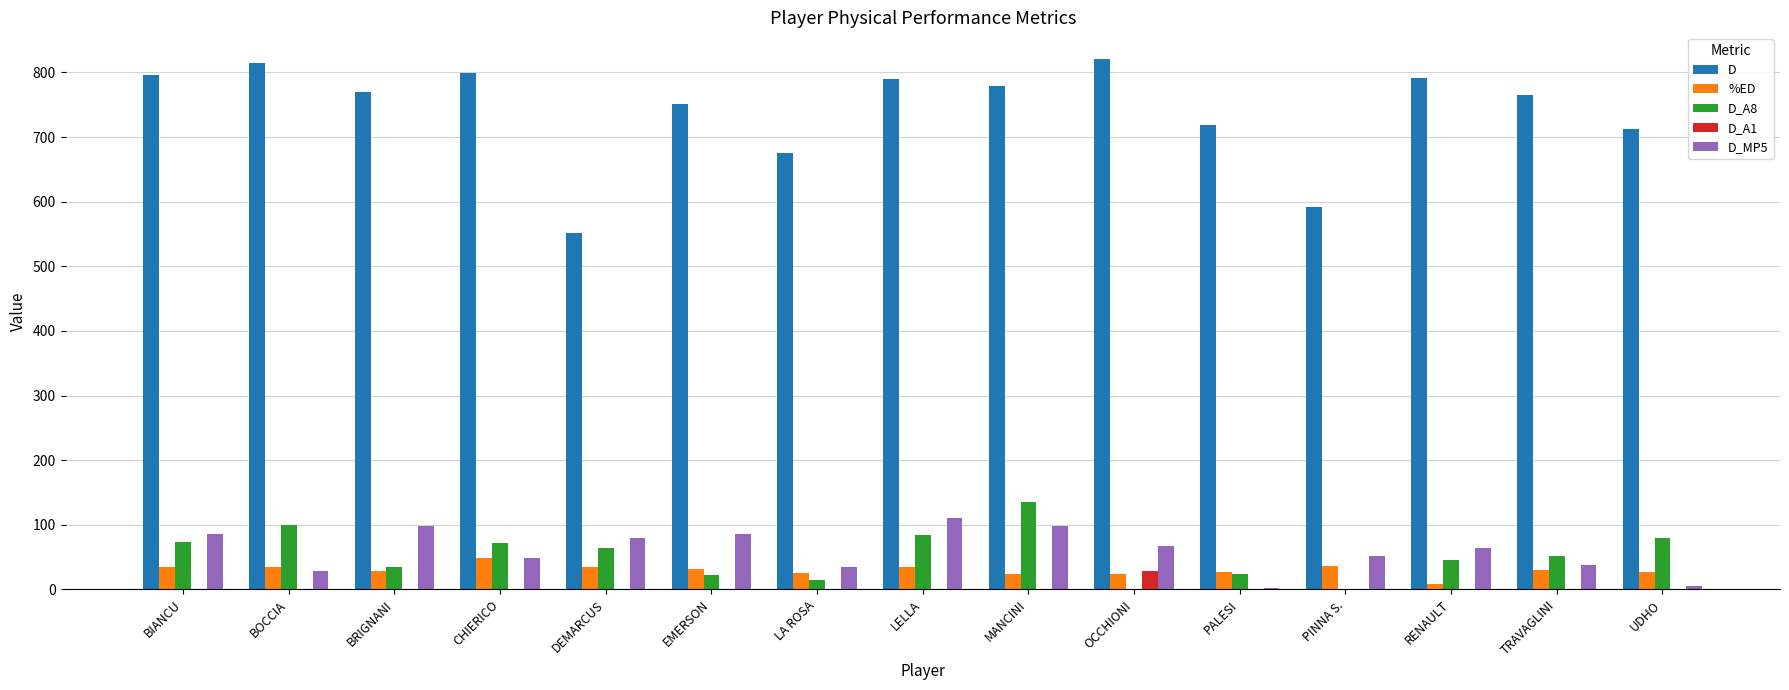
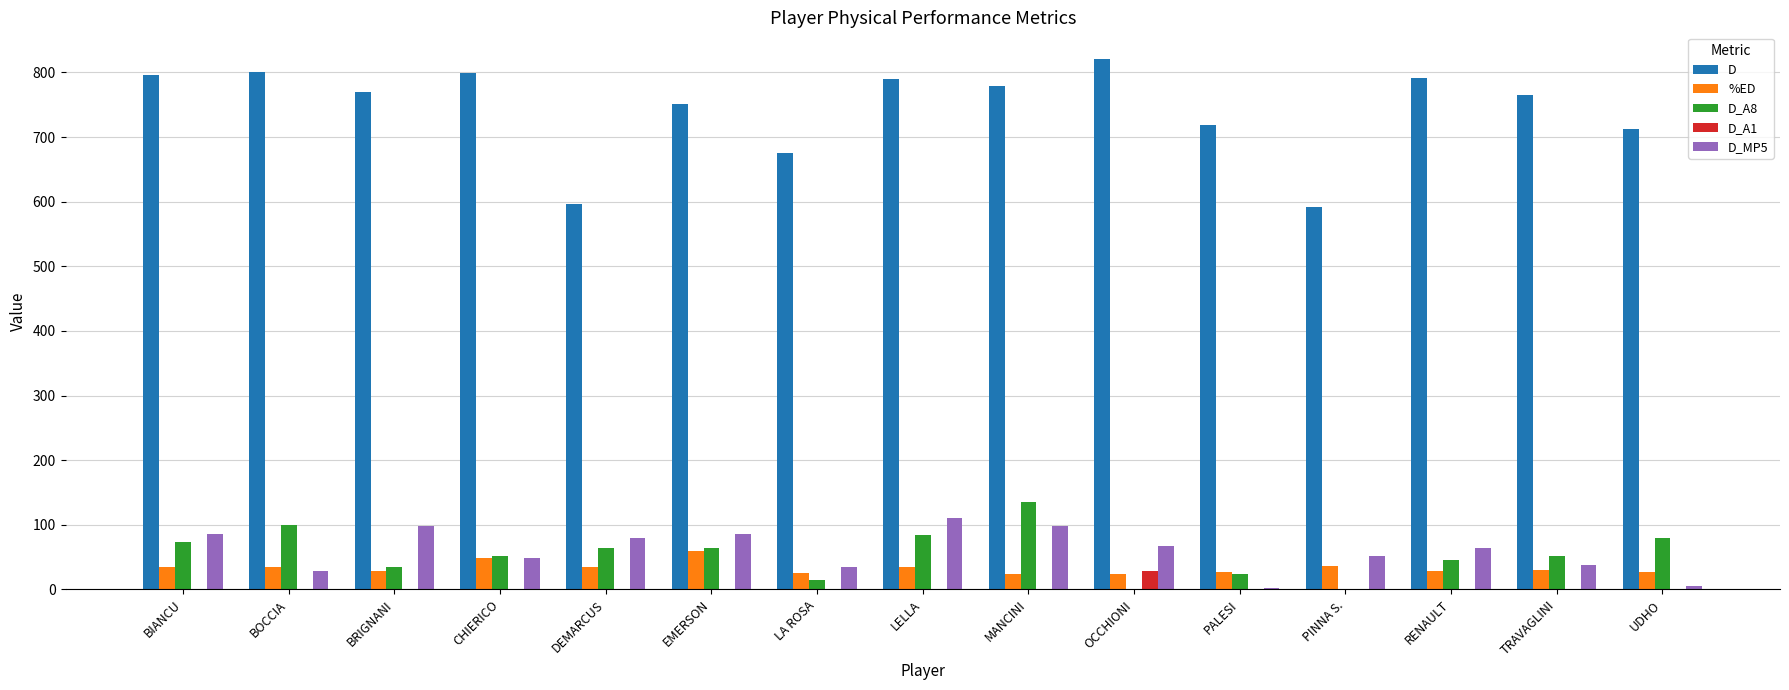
  {
    "D": {
      "BIANCU": 800,
-     "BOCCIA": 820,
+     "BOCCIA": 800,
      "BRIGNANI": 770,
      "CHIERICO": 800,
-     "DEMARCUS": 550,
+     "DEMARCUS": 600,
      "EMERSON": 750,
      "LA ROSA": 680,
      "LELLA": 790,
      "MANCINI": 780,
      "OCCHIONI": 820,
      "PALESI": 720,
      "PINNA S.": 590,
      "RENAULT": 790,
      "TRAVAGLINI": 770,
      "UDHO": 710
    },
    "%ED": {
      "BIANCU": 40,
      "BOCCIA": 30,
      "BRIGNANI": 30,
      "CHIERICO": 50,
      "DEMARCUS": 40,
-     "EMERSON": 30,
+     "EMERSON": 60,
      "LA ROSA": 30,
      "LELLA": 30,
      "MANCINI": 20,
      "OCCHIONI": 20,
      "PALESI": 30,
      "PINNA S.": 40,
-     "RENAULT": 10,
+     "RENAULT": 30,
      "TRAVAGLINI": 30,
      "UDHO": 30
    },
    "D_A8": {
      "BIANCU": 70,
      "BOCCIA": 100,
      "BRIGNANI": 40,
-     "CHIERICO": 70,
+     "CHIERICO": 50,
      "DEMARCUS": 60,
-     "EMERSON": 20,
+     "EMERSON": 60,
      "LA ROSA": 20,
      "LELLA": 80,
      "MANCINI": 140,
      "OCCHIONI": 0,
      "PALESI": 20,
      "PINNA S.": 0,
      "RENAULT": 50,
      "TRAVAGLINI": 50,
      "UDHO": 80
    },
    "D_A1": {
      "BIANCU": 0,
      "BOCCIA": 0,
      "BRIGNANI": 0,
      "CHIERICO": 0,
      "DEMARCUS": 0,
      "EMERSON": 0,
      "LA ROSA": 0,
      "LELLA": 0,
      "MANCINI": 0,
      "OCCHIONI": 30,
      "PALESI": 0,
      "PINNA S.": 0,
      "RENAULT": 0,
      "TRAVAGLINI": 0,
      "UDHO": 0
    },
    "D_MP5": {
      "BIANCU": 90,
      "BOCCIA": 30,
      "BRIGNANI": 100,
      "CHIERICO": 50,
      "DEMARCUS": 80,
      "EMERSON": 90,
      "LA ROSA": 30,
      "LELLA": 110,
      "MANCINI": 100,
      "OCCHIONI": 70,
      "PINNA S.": 50,
      "RENAULT": 60,
      "TRAVAGLINI": 40,
      "UDHO": 10
    }
  }
